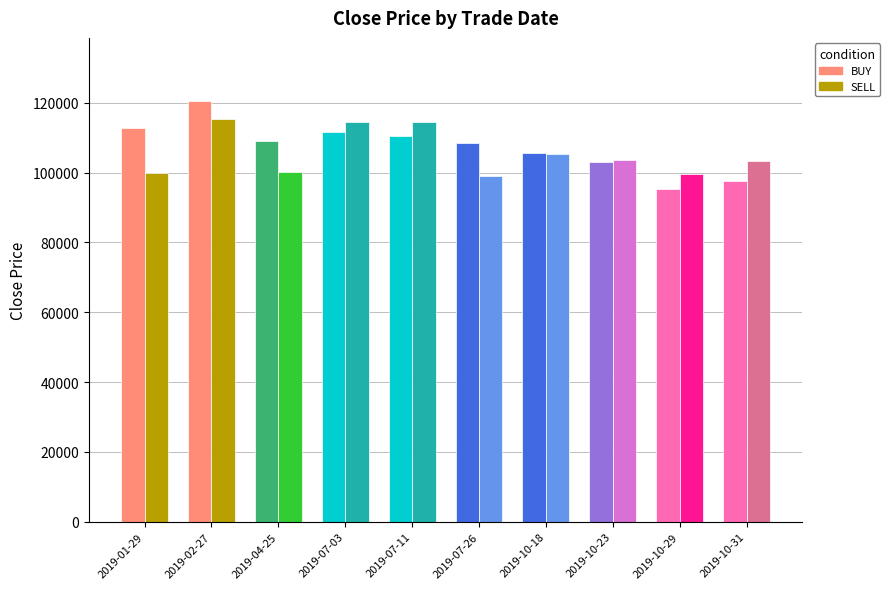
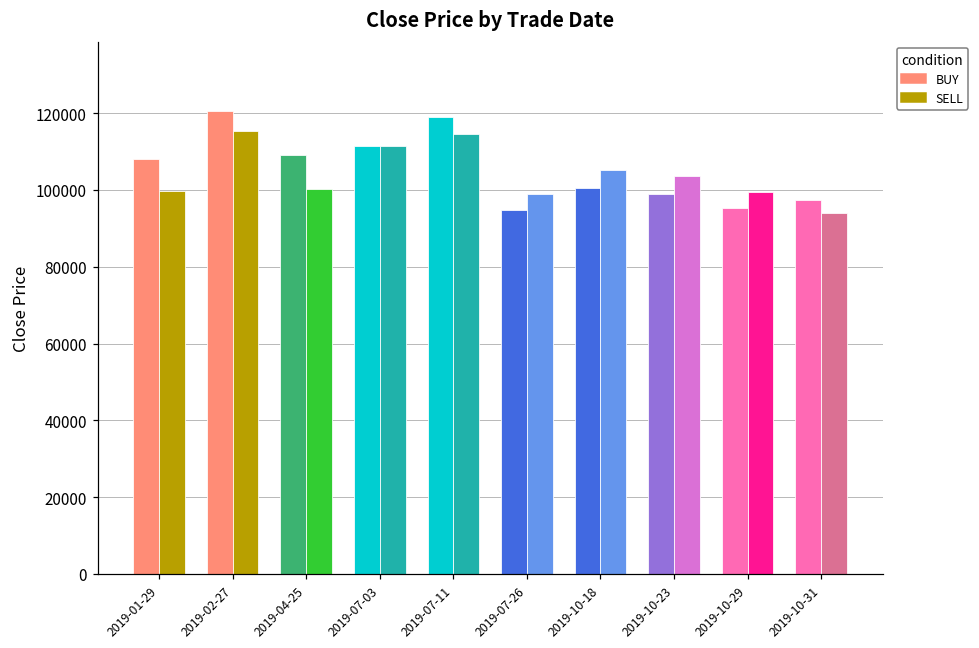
  {
    "BUY": {
-     "2019-01-29": 113000,
+     "2019-01-29": 108000,
      "2019-02-27": 121000,
      "2019-04-25": 109000,
      "2019-07-03": 112000,
-     "2019-07-11": 111000,
-     "2019-07-26": 109000,
-     "2019-10-18": 106000,
-     "2019-10-23": 103000,
+     "2019-07-11": 119000,
+     "2019-07-26": 95000,
+     "2019-10-18": 101000,
+     "2019-10-23": 99000,
      "2019-10-29": 95000,
      "2019-10-31": 98000
    },
    "SELL": {
      "2019-01-29": 100000,
      "2019-02-27": 115000,
      "2019-04-25": 100000,
-     "2019-07-03": 114000,
+     "2019-07-03": 112000,
      "2019-07-11": 115000,
      "2019-07-26": 99000,
      "2019-10-18": 105000,
      "2019-10-23": 104000,
      "2019-10-29": 100000,
-     "2019-10-31": 103000
+     "2019-10-31": 94000
    }
  }
